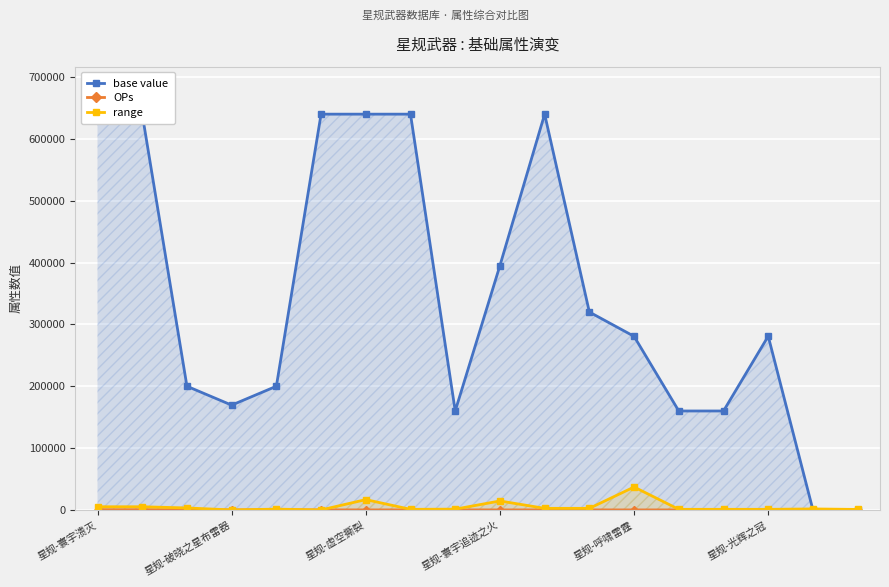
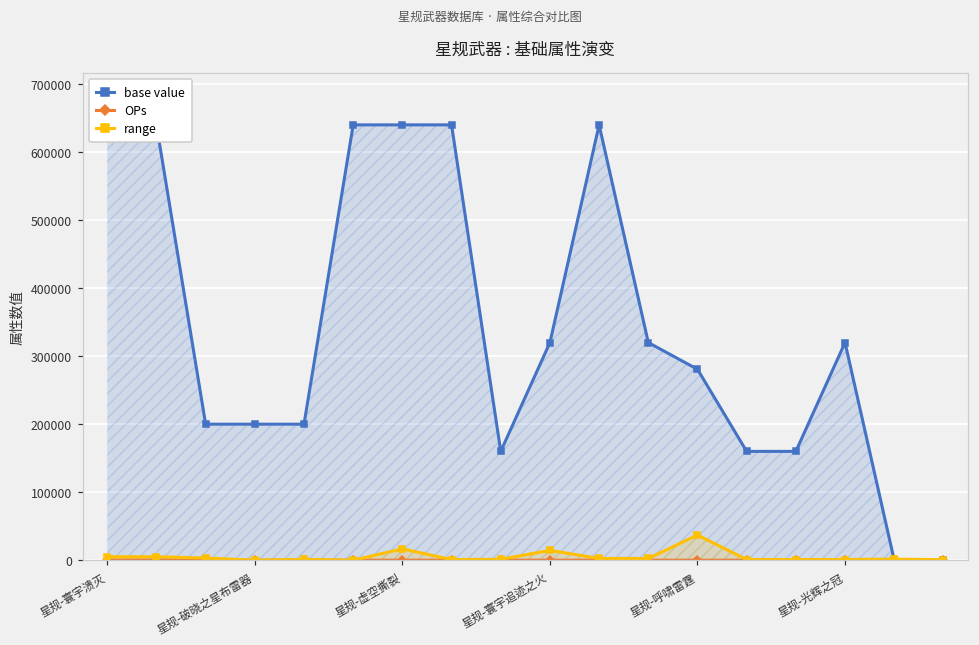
  {
    "base value": {
-     "星规-破晓之星布雷器": 170000,
+     "星规-破晓之星布雷器": 200000,
      "星规-虚空撕裂": 640000,
-     "星规-寰宇追迹之火": 400000,
+     "星规-寰宇追迹之火": 320000,
      "星规-呼啸雷霆": 280000,
-     "星规-光辉之冠": 280000
+     "星规-光辉之冠": 320000
    },
    "OPs": {
      "星规-寰宇溃灭": 0,
      "星规-虚空撕裂": 0,
      "星规-寰宇追迹之火": 0,
      "星规-呼啸雷霆": 0
    },
    "range": {
      "星规-寰宇溃灭": 10000,
      "星规-虚空撕裂": 20000,
      "星规-寰宇追迹之火": 10000,
      "星规-呼啸雷霆": 40000
    }
  }
